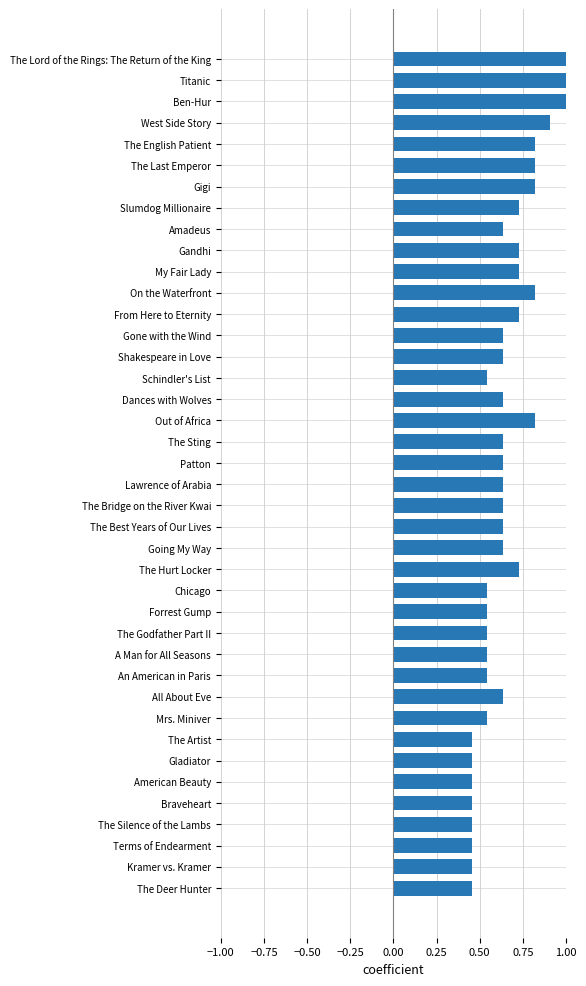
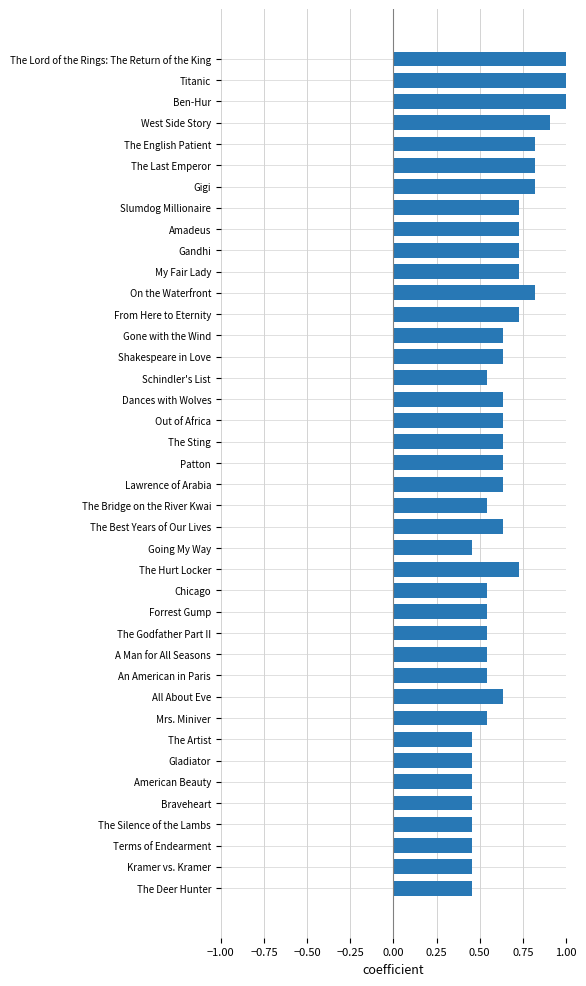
  {
    "The Lord of the Rings: The Return of the King": 1.00,
    "Titanic": 1.00,
    "Ben-Hur": 1.00,
    "West Side Story": 0.91,
    "The English Patient": 0.82,
    "The Last Emperor": 0.82,
    "Gigi": 0.82,
    "Slumdog Millionaire": 0.73,
-   "Amadeus": 0.64,
+   "Amadeus": 0.73,
    "Gandhi": 0.73,
    "My Fair Lady": 0.73,
    "On the Waterfront": 0.82,
    "From Here to Eternity": 0.73,
    "Gone with the Wind": 0.64,
    "Shakespeare in Love": 0.64,
    "Schindler's List": 0.55,
    "Dances with Wolves": 0.64,
-   "Out of Africa": 0.82,
+   "Out of Africa": 0.64,
    "The Sting": 0.64,
    "Patton": 0.64,
    "Lawrence of Arabia": 0.64,
-   "The Bridge on the River Kwai": 0.64,
+   "The Bridge on the River Kwai": 0.55,
    "The Best Years of Our Lives": 0.64,
-   "Going My Way": 0.64,
+   "Going My Way": 0.45,
    "The Hurt Locker": 0.73,
    "Chicago": 0.55,
    "Forrest Gump": 0.55,
    "The Godfather Part II": 0.55,
    "A Man for All Seasons": 0.55,
    "An American in Paris": 0.55,
    "All About Eve": 0.64,
    "Mrs. Miniver": 0.55,
    "The Artist": 0.45,
    "Gladiator": 0.45,
    "American Beauty": 0.45,
    "Braveheart": 0.45,
    "The Silence of the Lambs": 0.45,
    "Terms of Endearment": 0.45,
    "Kramer vs. Kramer": 0.45,
    "The Deer Hunter": 0.45
  }
